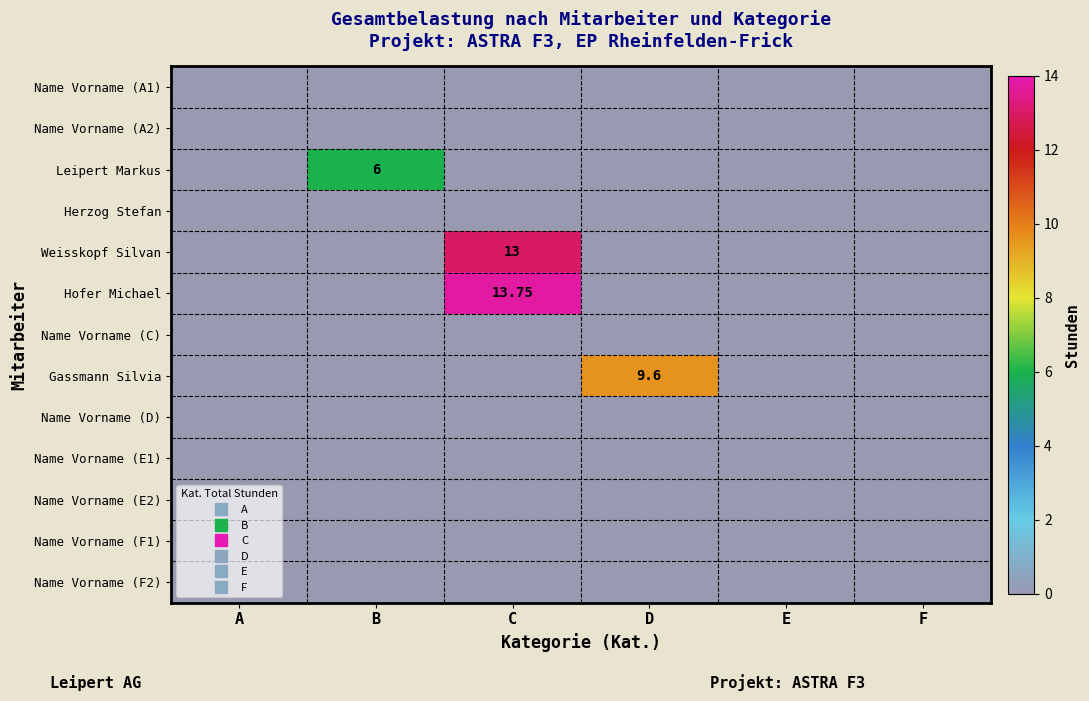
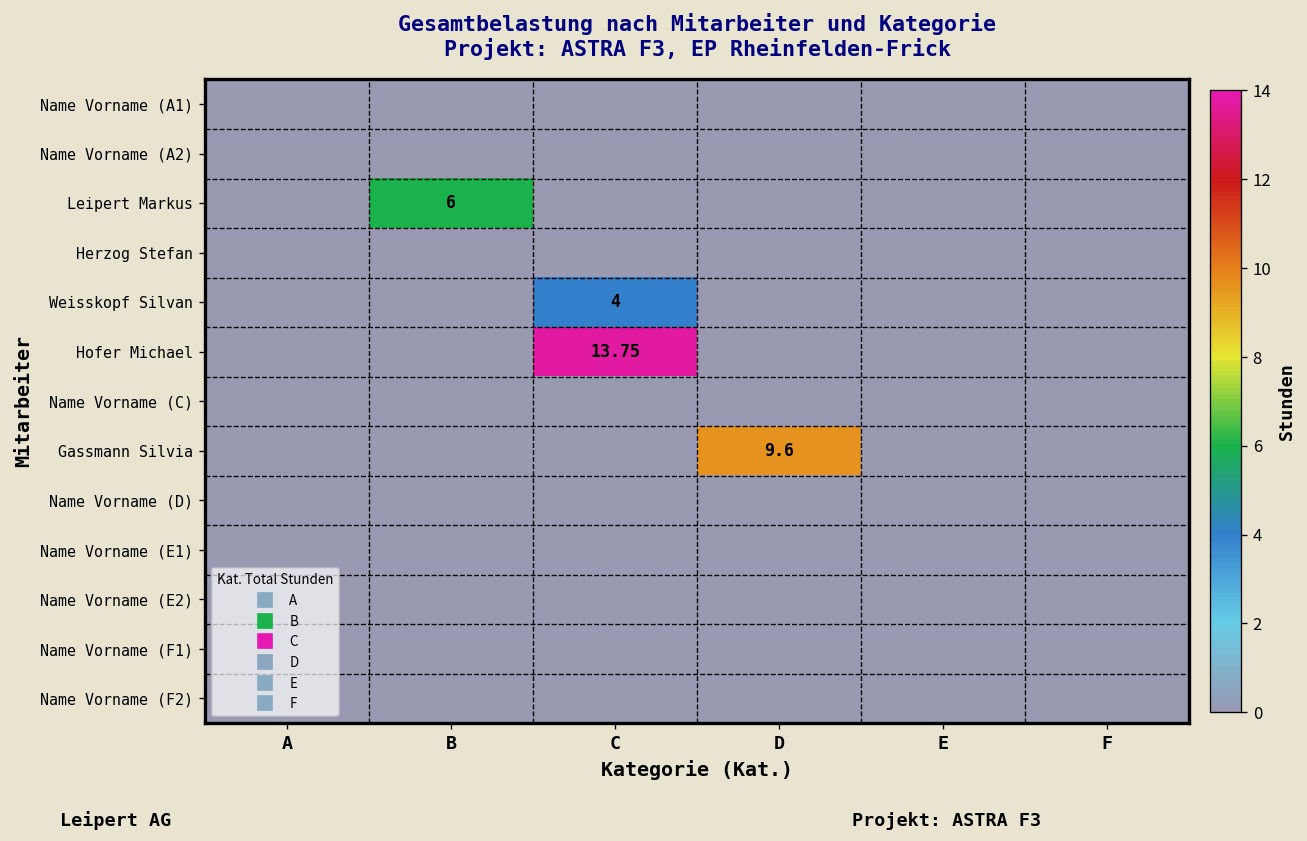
  {
    "Leipert Markus": {
      "B": 6
    },
    "Weisskopf Silvan": {
-     "C": 13
+     "C": 4
    },
    "Hofer Michael": {
      "C": 13.75
    },
    "Gassmann Silvia": {
      "D": 9.6
    }
  }
